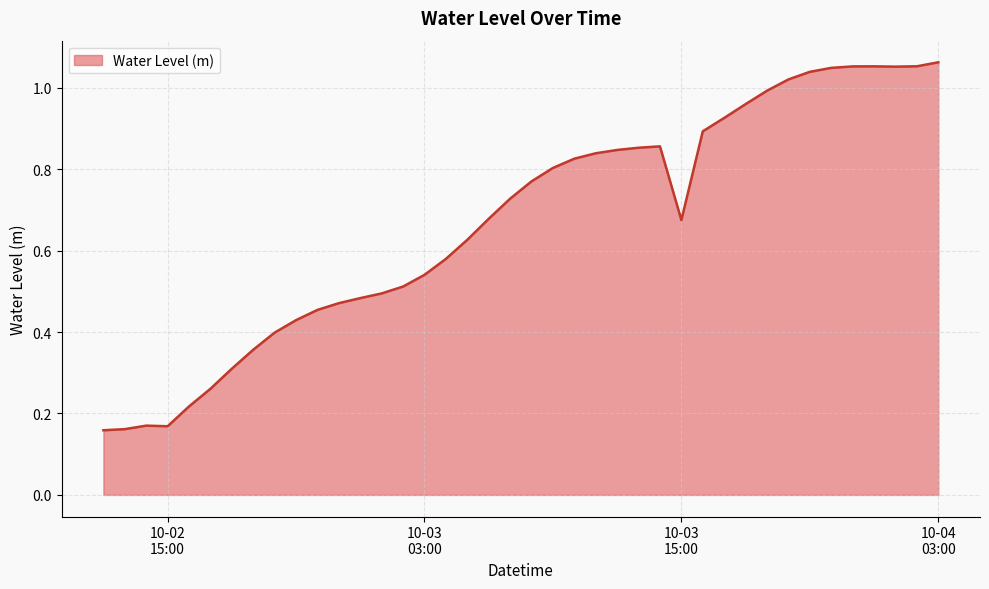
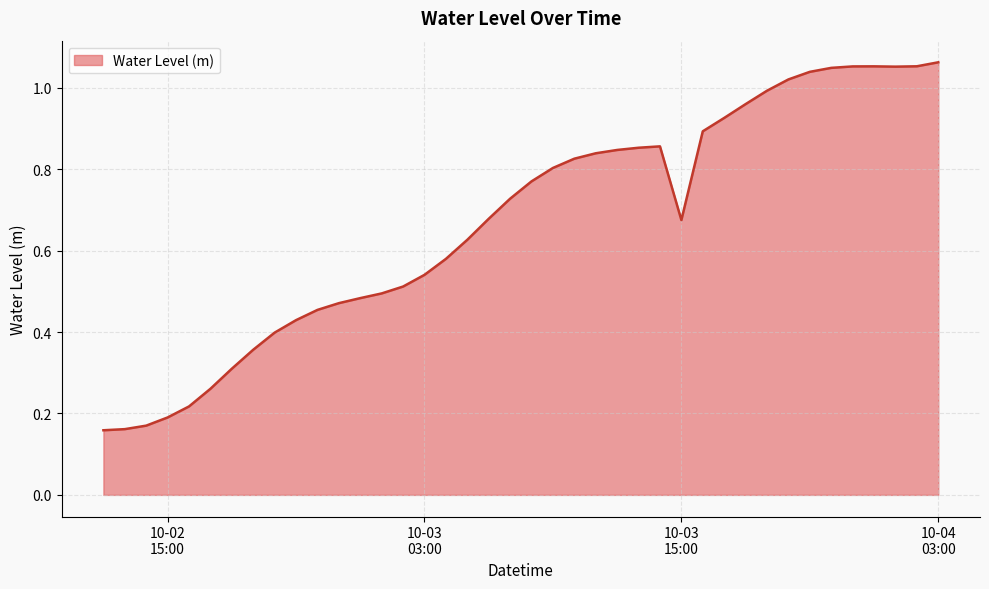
  {
-   "10-02 15:00": 0.17,
+   "10-02 15:00": 0.19,
    "10-03 03:00": 0.54,
    "10-03 15:00": 0.68,
    "10-04 03:00": 1.06
  }
